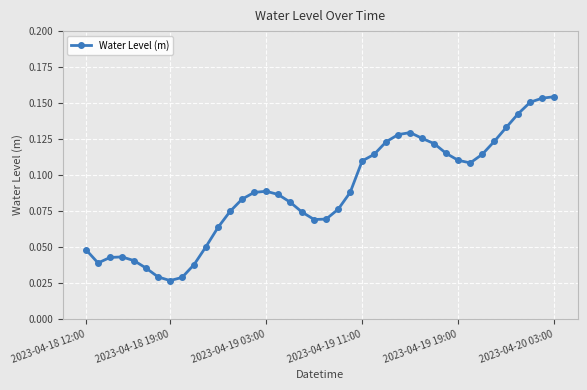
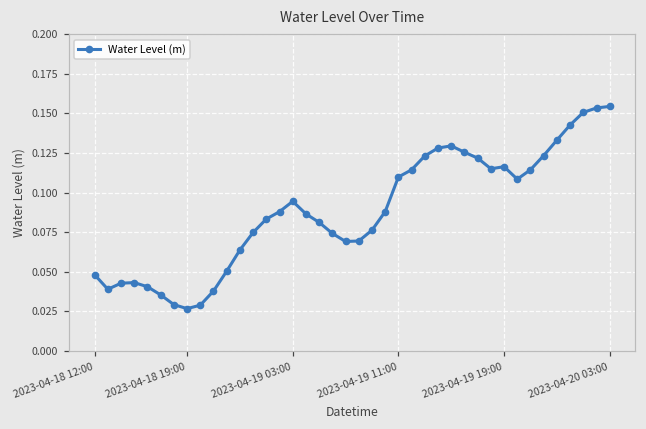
  {
    "2023-04-18 12:00": 0.048,
    "2023-04-18 19:00": 0.027,
-   "2023-04-19 03:00": 0.089,
+   "2023-04-19 03:00": 0.094,
    "2023-04-19 11:00": 0.110,
-   "2023-04-19 19:00": 0.110,
+   "2023-04-19 19:00": 0.116,
    "2023-04-20 03:00": 0.154
  }
